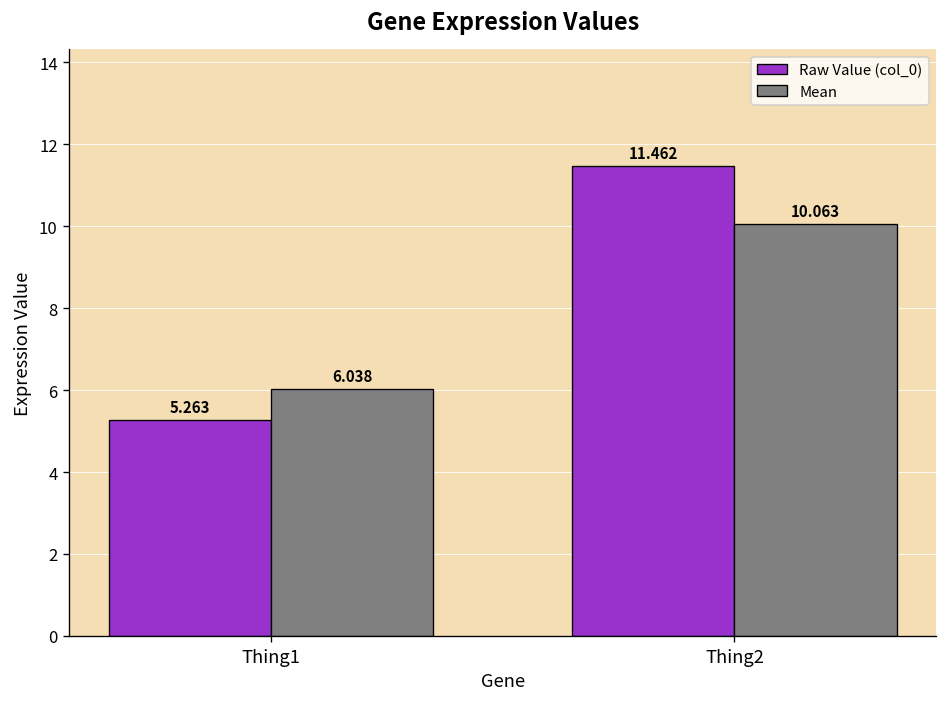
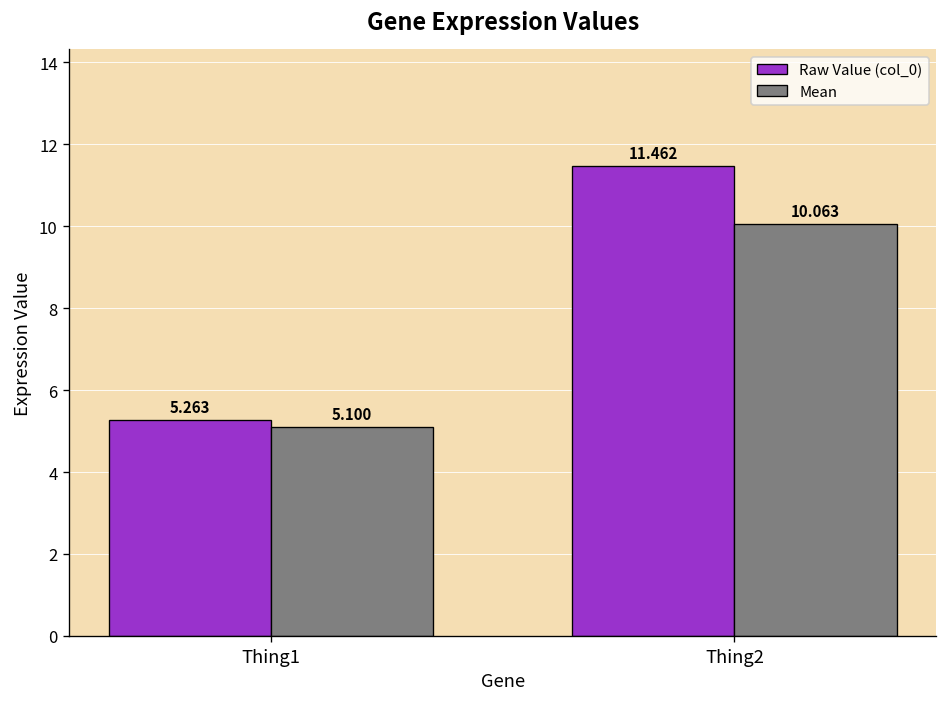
  {
    "Raw Value (col_0)": {
      "Thing1": 5.263,
      "Thing2": 11.462
    },
    "Mean": {
-     "Thing1": 6.038,
+     "Thing1": 5.100,
      "Thing2": 10.063
    }
  }
